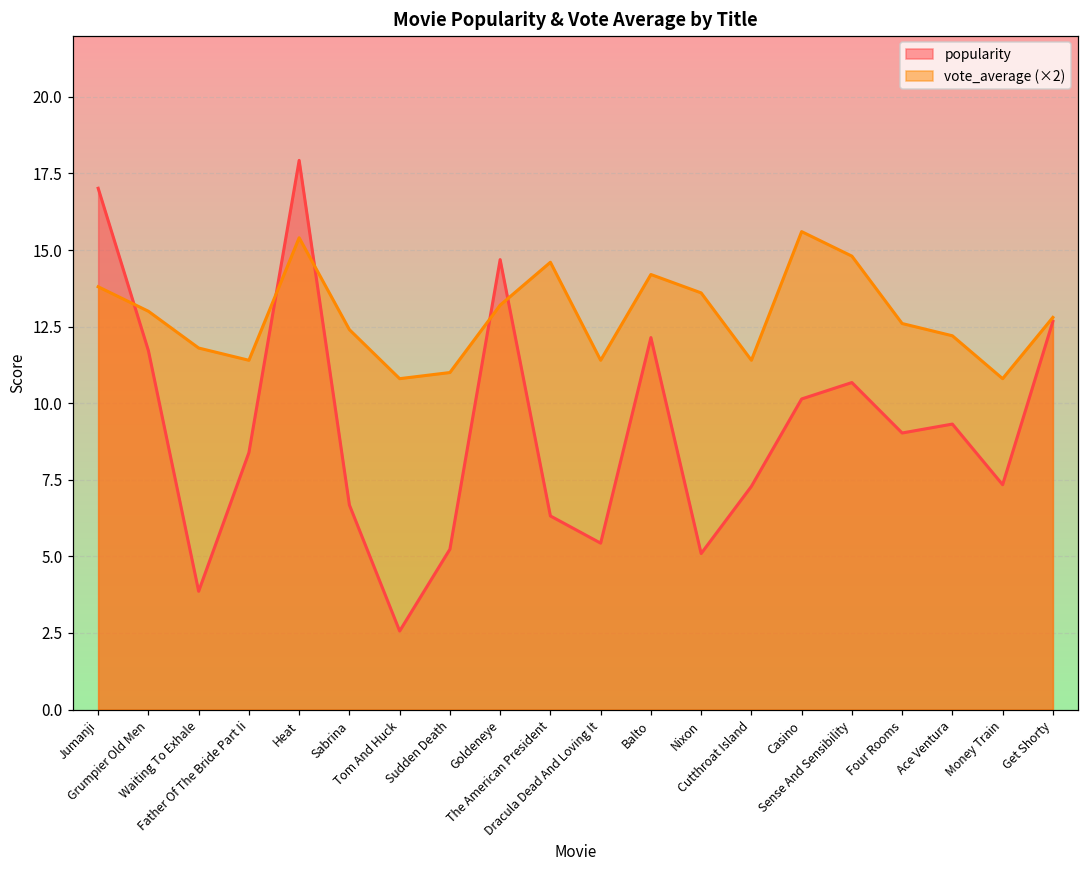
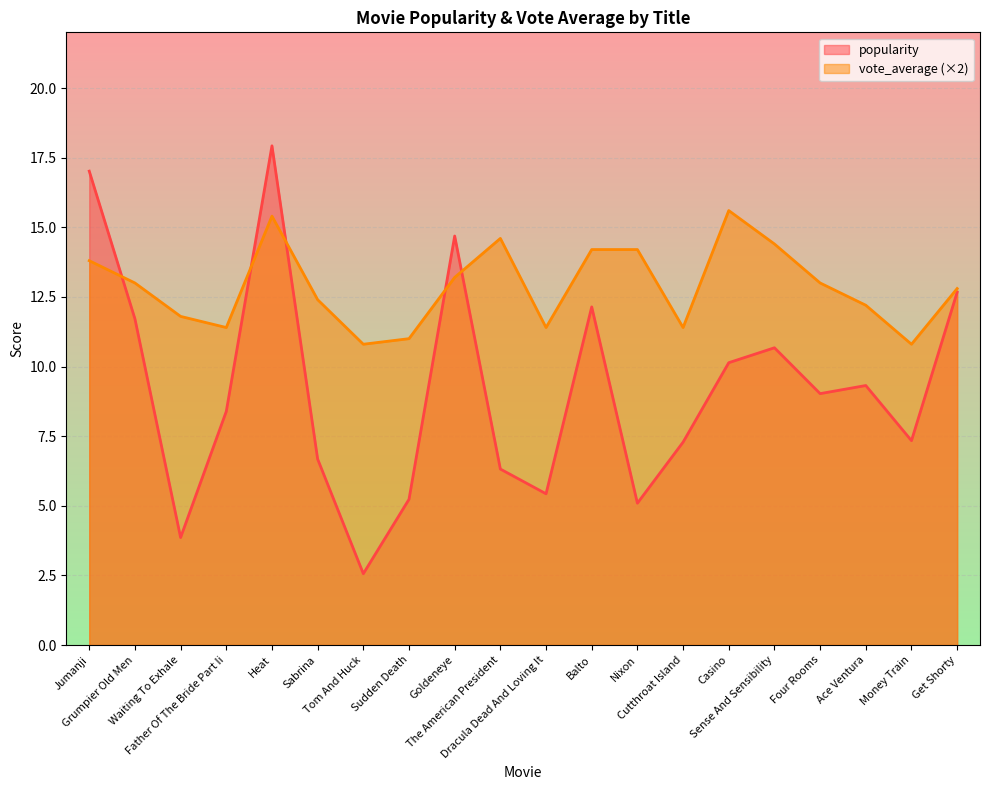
  {
    "popularity": {
      "Jumanji": 17.0,
      "Grumpier Old Men": 11.7,
      "Waiting To Exhale": 3.9,
      "Father Of The Bride Part Ii": 8.4,
      "Heat": 17.9,
      "Sabrina": 6.7,
      "Tom And Huck": 2.6,
      "Sudden Death": 5.2,
      "Goldeneye": 14.7,
      "The American President": 6.3,
      "Dracula Dead And Loving It": 5.4,
      "Balto": 12.1,
      "Nixon": 5.1,
      "Cutthroat Island": 7.3,
      "Casino": 10.1,
      "Sense And Sensibility": 10.7,
      "Four Rooms": 9.0,
      "Ace Ventura": 9.3,
      "Money Train": 7.3,
      "Get Shorty": 12.7
    },
    "vote_average (×2)": {
      "Jumanji": 13.8,
      "Grumpier Old Men": 13.0,
      "Waiting To Exhale": 11.8,
      "Father Of The Bride Part Ii": 11.4,
      "Heat": 15.4,
      "Sabrina": 12.4,
      "Tom And Huck": 10.8,
      "Sudden Death": 11.0,
      "Goldeneye": 13.2,
      "The American President": 14.6,
      "Dracula Dead And Loving It": 11.4,
      "Balto": 14.2,
-     "Nixon": 13.6,
+     "Nixon": 14.2,
      "Cutthroat Island": 11.4,
      "Casino": 15.6,
-     "Sense And Sensibility": 14.8,
-     "Four Rooms": 12.6,
+     "Sense And Sensibility": 14.4,
+     "Four Rooms": 13.0,
      "Ace Ventura": 12.2,
      "Money Train": 10.8,
      "Get Shorty": 12.8
    }
  }
